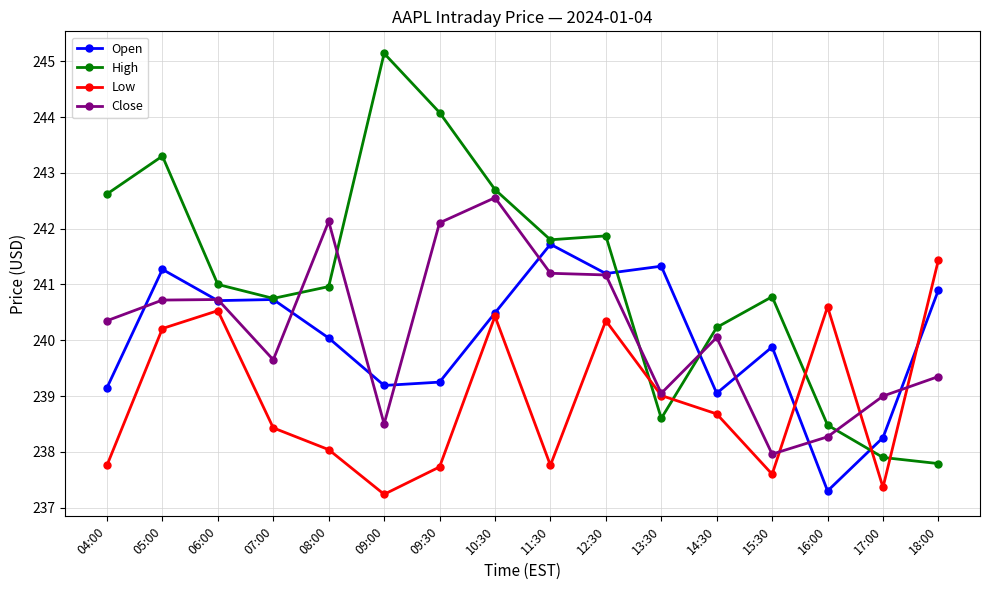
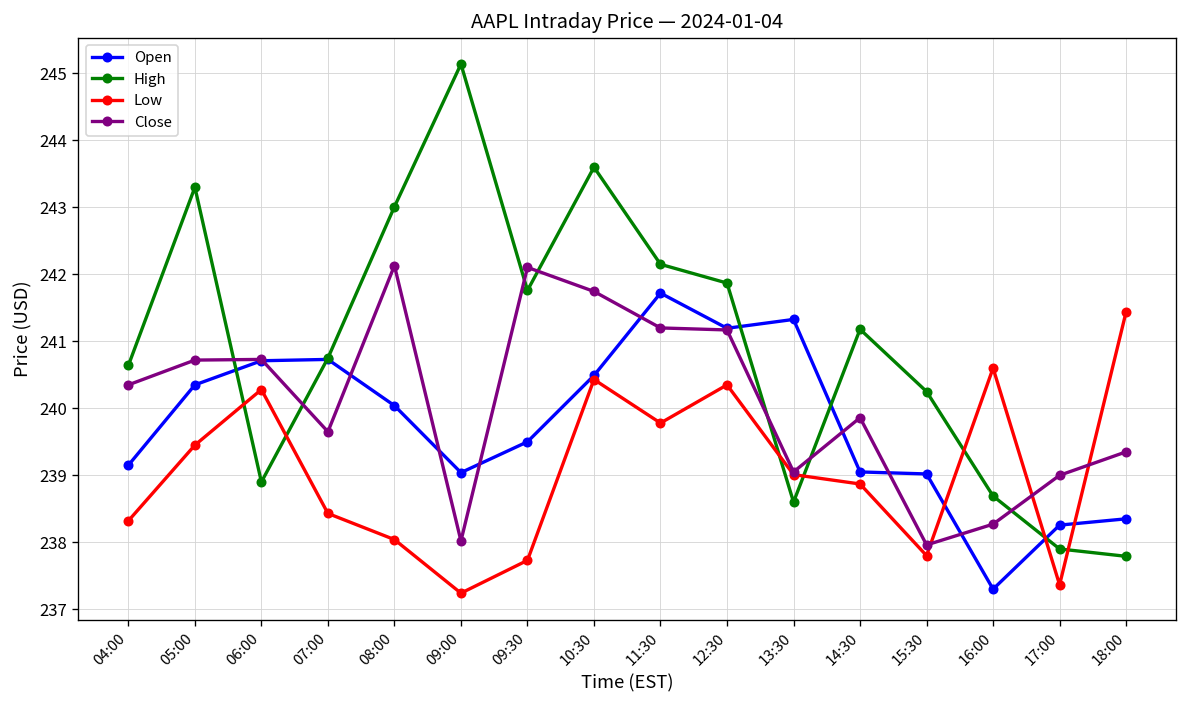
  {
    "Open": {
      "04:00": 239.2,
-     "05:00": 241.3,
+     "05:00": 240.4,
      "08:00": 240.0,
-     "09:00": 239.2,
-     "09:30": 239.3,
+     "09:00": 239.0,
+     "09:30": 239.5,
      "10:30": 240.5,
      "11:30": 241.7,
      "13:30": 241.3,
      "14:30": 239.1,
-     "15:30": 239.9,
+     "15:30": 239.0,
      "16:00": 237.3,
      "17:00": 238.3,
-     "18:00": 240.9
+     "18:00": 238.4
    },
    "High": {
-     "04:00": 242.6,
+     "04:00": 240.6,
      "05:00": 243.3,
-     "06:00": 241.0,
-     "08:00": 241.0,
+     "06:00": 238.9,
+     "08:00": 243.0,
      "09:00": 245.1,
-     "09:30": 244.1,
-     "10:30": 242.7,
-     "11:30": 241.8,
+     "09:30": 241.8,
+     "10:30": 243.6,
+     "11:30": 242.2,
      "12:30": 241.9,
      "13:30": 238.6,
-     "14:30": 240.2,
-     "15:30": 240.8,
-     "16:00": 238.5,
+     "14:30": 241.2,
+     "15:30": 240.3,
+     "16:00": 238.7,
      "17:00": 237.9,
      "18:00": 237.8
    },
    "Low": {
-     "04:00": 237.8,
-     "05:00": 240.2,
-     "06:00": 240.5,
+     "04:00": 238.3,
+     "05:00": 239.5,
+     "06:00": 240.3,
      "07:00": 238.4,
      "08:00": 238.0,
      "09:00": 237.2,
      "09:30": 237.7,
      "10:30": 240.4,
-     "11:30": 237.8,
+     "11:30": 239.8,
      "12:30": 240.4,
-     "14:30": 238.7,
-     "15:30": 237.6,
+     "14:30": 238.9,
+     "15:30": 237.8,
      "16:00": 240.6,
      "17:00": 237.4,
      "18:00": 241.4
    },
    "Close": {
      "04:00": 240.4,
      "05:00": 240.7,
      "07:00": 239.7,
      "08:00": 242.1,
-     "09:00": 238.5,
+     "09:00": 238.0,
      "09:30": 242.1,
-     "10:30": 242.6,
+     "10:30": 241.7,
      "11:30": 241.2,
-     "14:30": 240.1,
+     "14:30": 239.9,
      "15:30": 238.0,
      "16:00": 238.3,
      "17:00": 239.0,
      "18:00": 239.4
    }
  }
